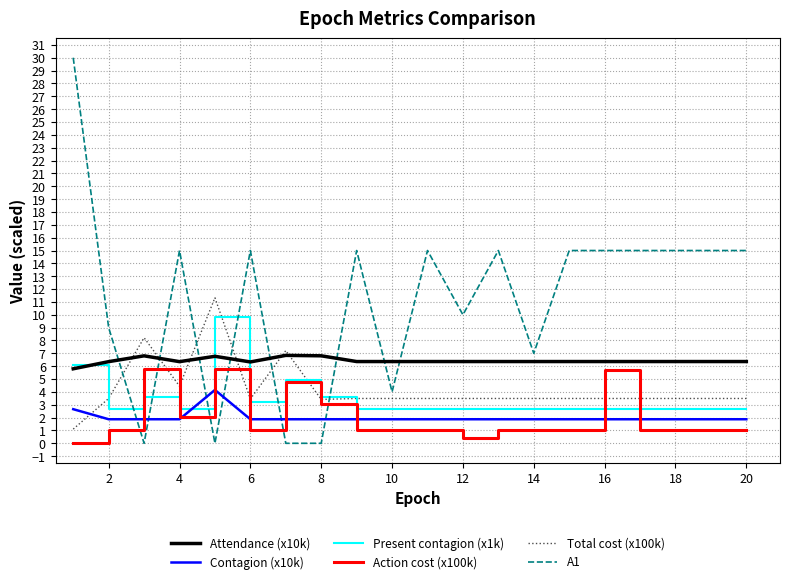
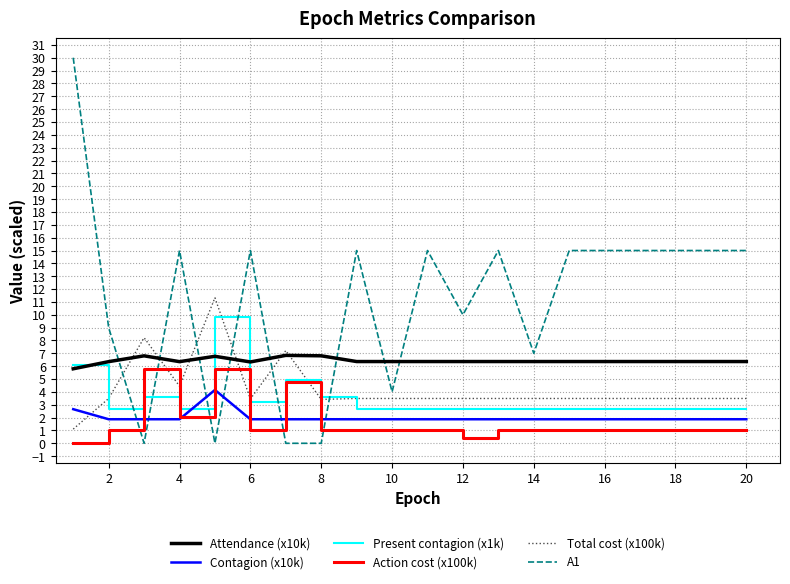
  {
    "Contagion (x10k)": {
      "2": 1.9,
      "6": 1.9,
      "8": 1.9,
      "10": 1.9,
      "12": 1.9,
      "14": 1.9,
      "16": 1.9,
      "18": 1.9,
      "20": 1.9
    },
    "Present contagion (x1k)": {
      "2": 2.7,
      "4": 2.7,
      "6": 3.2,
      "8": 3.6,
      "10": 2.7,
      "12": 2.7,
      "14": 2.7,
      "16": 2.7,
      "18": 2.7,
      "20": 2.7
    },
    "Action cost (x100k)": {
      "2": 1.1,
      "6": 1.0,
-     "8": 3.1,
+     "8": 1.0,
      "10": 1.1,
      "12": 0.4,
      "14": 1.1,
-     "16": 5.7,
+     "16": 1.1,
      "18": 1.1,
      "20": 1.1
    },
    "A1": {
      "2": 9.0,
      "4": 15.0,
      "6": 15.0,
      "8": 0.0,
      "10": 4.0,
      "12": 10.0,
      "14": 7.0,
      "16": 15.0,
      "18": 15.0,
      "20": 15.0
    }
  }
